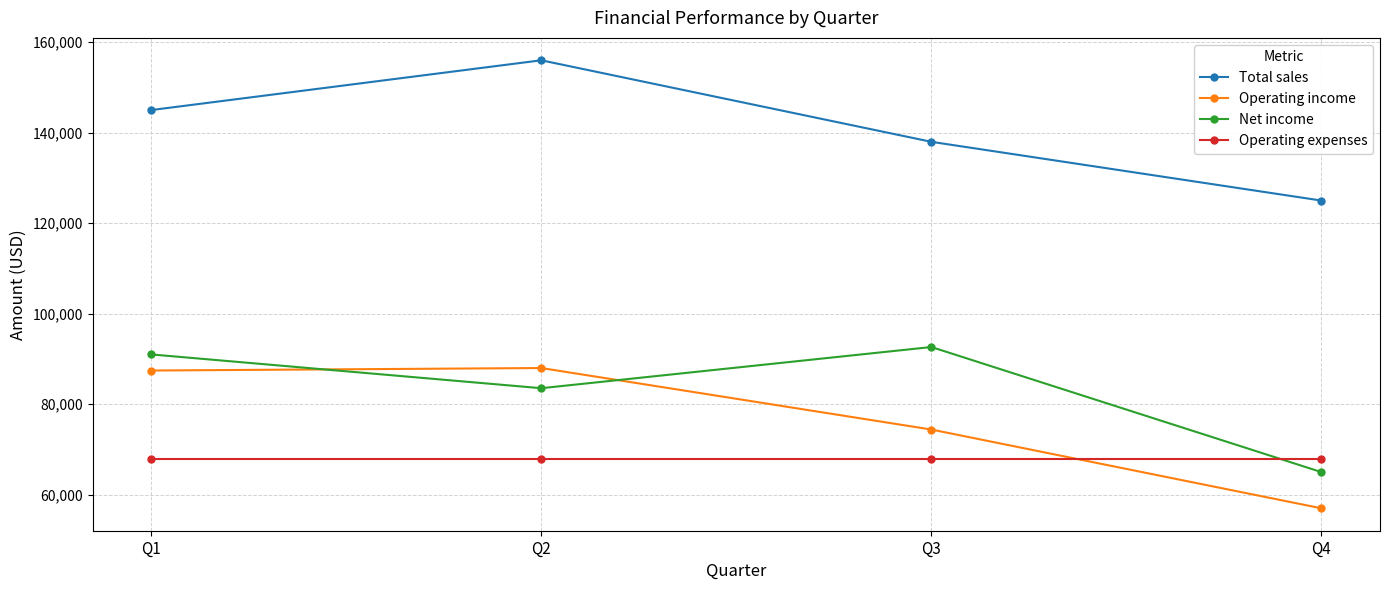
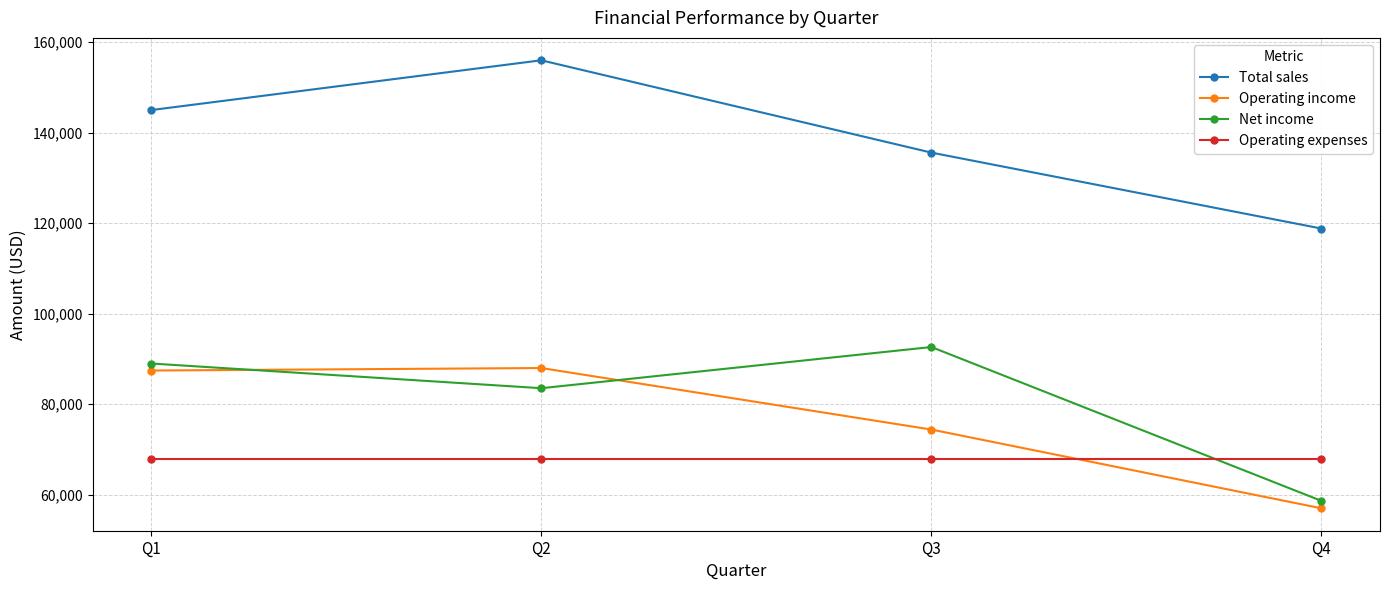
  {
    "Total sales": {
      "Q1": "145,000",
      "Q2": "156,000",
-     "Q3": "138,000",
-     "Q4": "125,000"
+     "Q3": "136,000",
+     "Q4": "119,000"
    },
    "Operating income": {
      "Q1": "87,000",
      "Q2": "88,000",
      "Q3": "74,000",
      "Q4": "57,000"
    },
    "Net income": {
-     "Q1": "91,000",
+     "Q1": "89,000",
      "Q2": "84,000",
      "Q3": "93,000",
-     "Q4": "65,000"
+     "Q4": "59,000"
    },
    "Operating expenses": {
      "Q1": "68,000",
      "Q2": "68,000",
      "Q3": "68,000",
      "Q4": "68,000"
    }
  }
